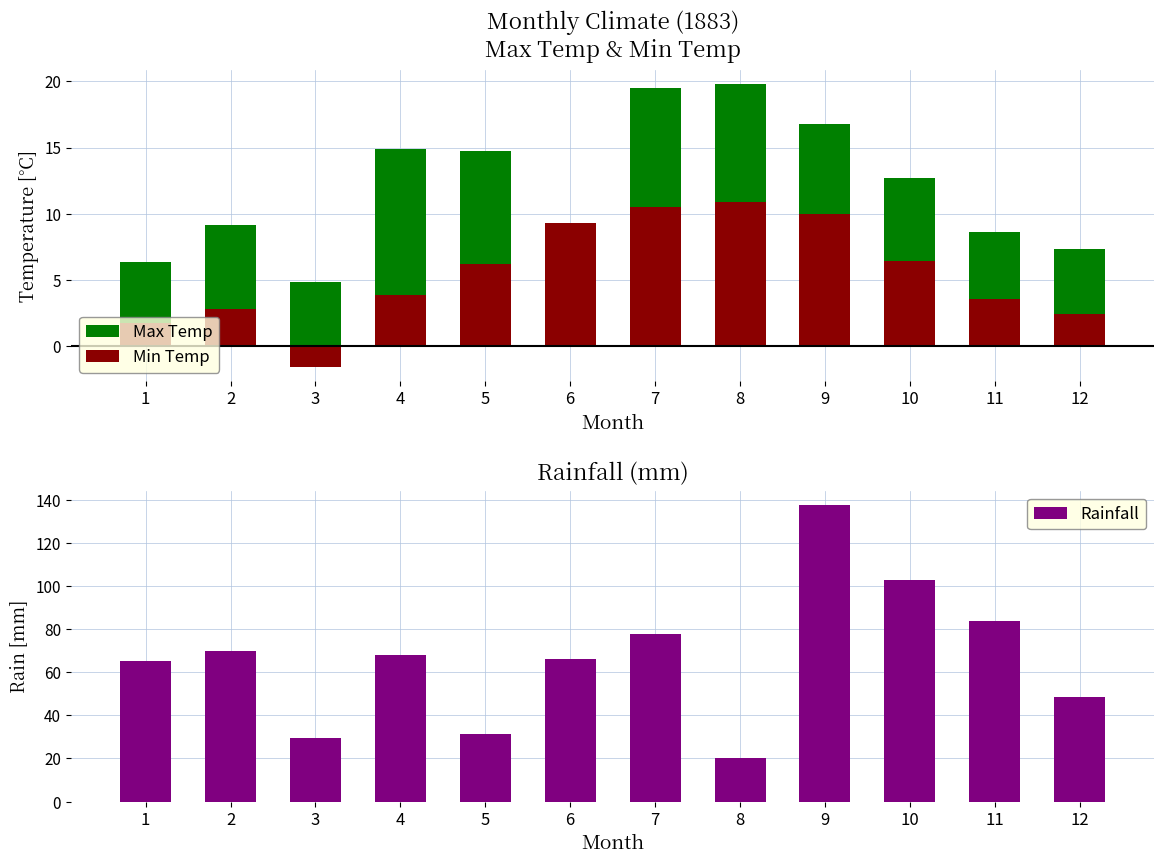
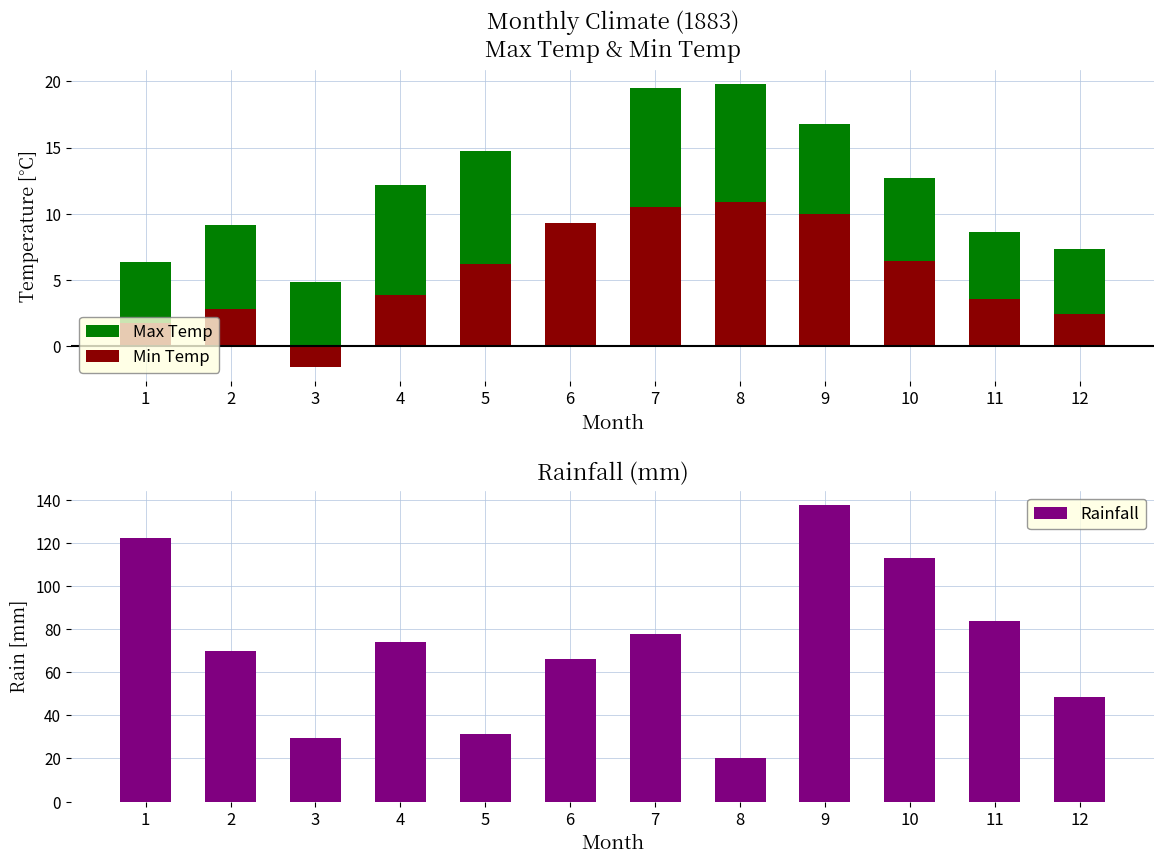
  {
    "Monthly Climate (1883) Max Temp & Min Temp": {
      "Max Temp": {
        "1": 6.3,
        "2": 9.1,
        "3": 4.8,
-       "4": 14.9,
+       "4": 12.2,
        "5": 14.7,
        "7": 19.5,
        "8": 19.8,
        "9": 16.8,
        "10": 12.7,
        "11": 8.6,
        "12": 7.3
      },
      "Min Temp": {
        "3": -1.6,
        "6": 9.3
      }
    },
    "Rainfall (mm)": {
-     "1": 65,
+     "1": 122,
      "2": 70,
      "3": 30,
-     "4": 68,
+     "4": 74,
      "5": 31,
      "6": 66,
      "7": 78,
      "8": 20,
      "9": 137,
-     "10": 103,
+     "10": 113,
      "11": 84,
      "12": 49
    }
  }
